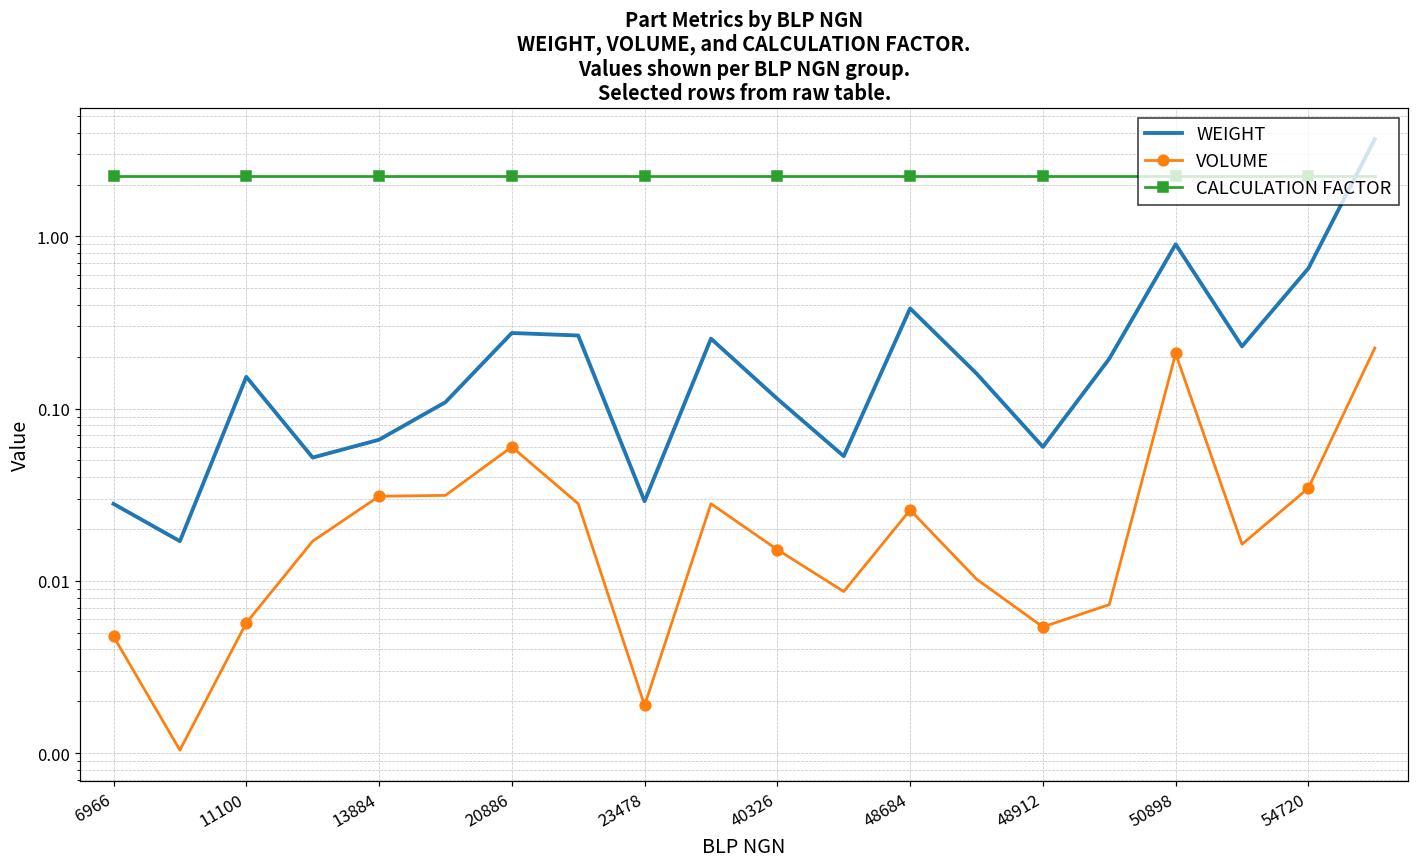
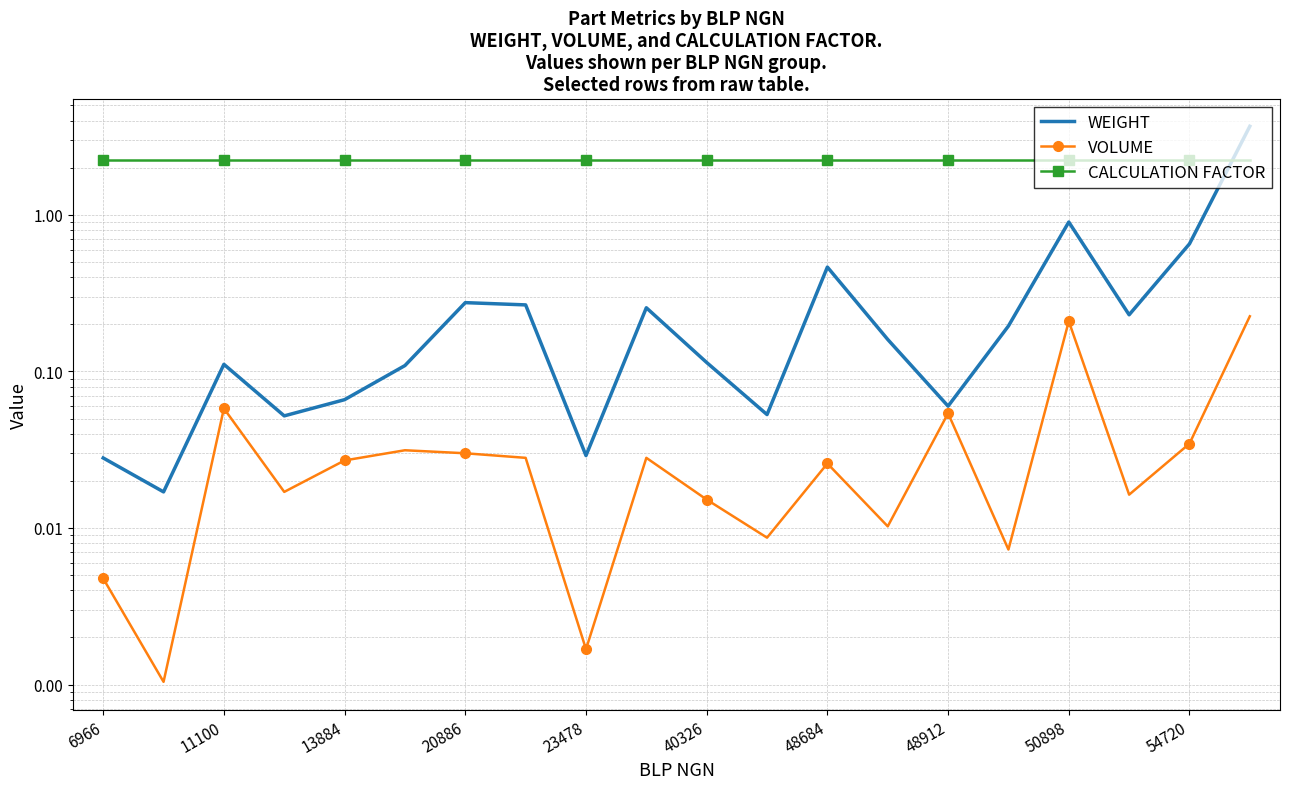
  {
    "WEIGHT": {
      "6966": 0.028,
-     "11100": 0.15,
+     "11100": 0.11,
      "13884": 0.066,
      "20886": 0.28,
      "23478": 0.03,
      "40326": 0.11,
-     "48684": 0.38,
+     "48684": 0.46,
      "48912": 0.06,
      "50898": 0.9,
      "54720": 0.65
    },
    "VOLUME": {
      "6966": 0.0048,
-     "11100": 0.0057,
-     "13884": 0.031,
-     "20886": 0.06,
-     "23478": 0.0019,
+     "11100": 0.058,
+     "13884": 0.027,
+     "20886": 0.03,
+     "23478": 0.0017,
      "40326": 0.015,
      "48684": 0.026,
-     "48912": 0.0054,
+     "48912": 0.054,
      "50898": 0.21,
      "54720": 0.035
    },
    "CALCULATION FACTOR": {
      "6966": 2.3,
      "11100": 2.3,
      "13884": 2.3,
      "20886": 2.3,
      "23478": 2.3,
      "40326": 2.3,
      "48684": 2.3,
      "48912": 2.3
    }
  }
